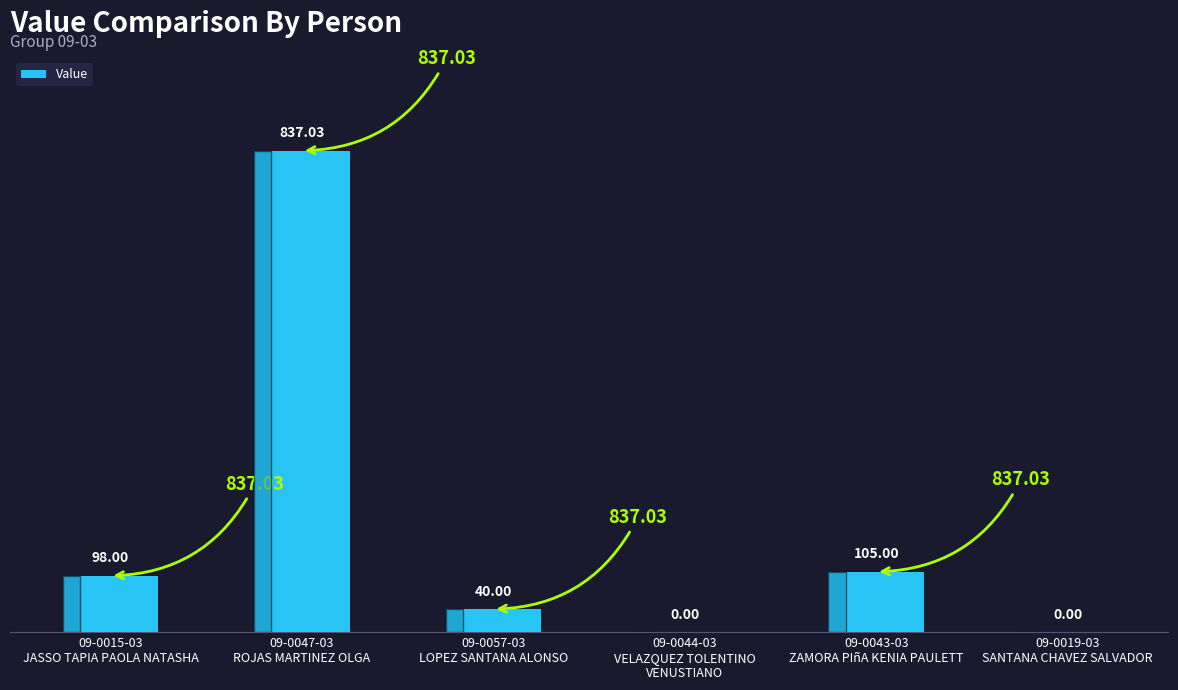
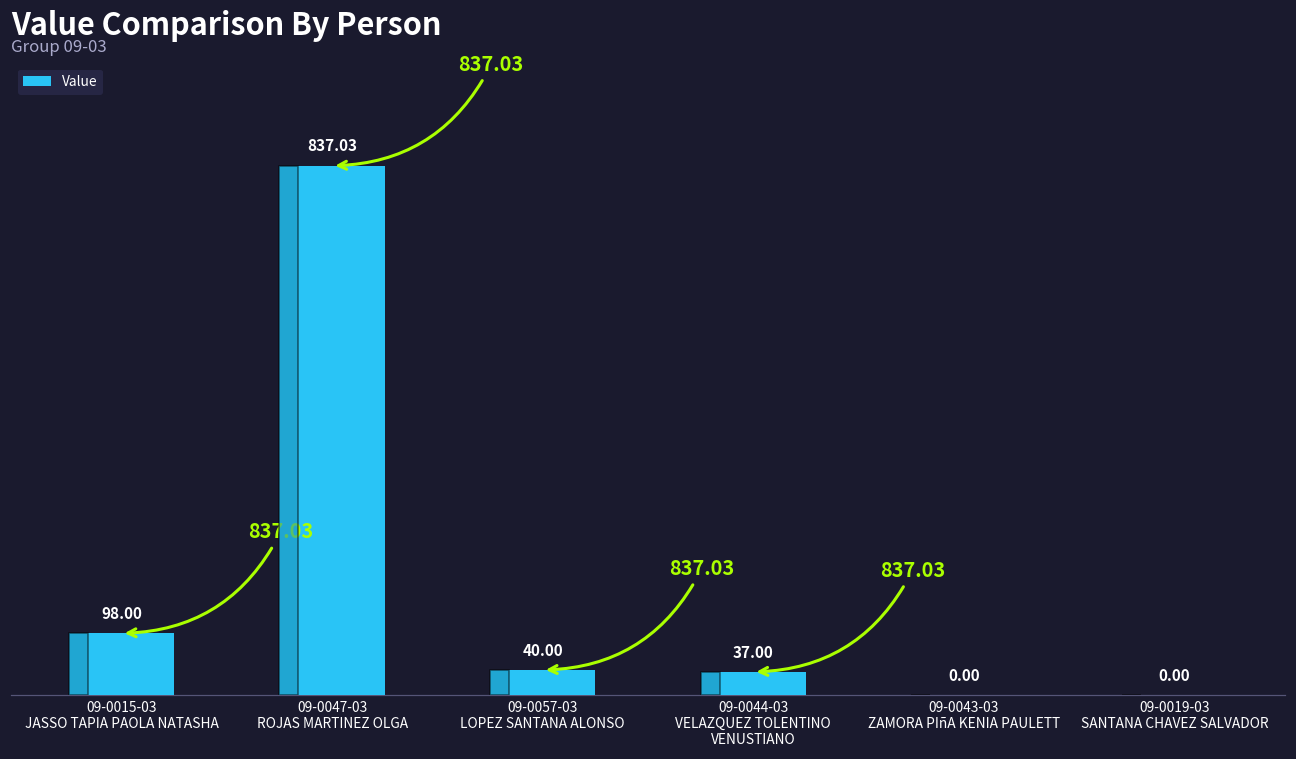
  {
    "09-0047-03 ROJAS MARTINEZ OLGA": 837.03,
-   "09-0044-03 VELAZQUEZ TOLENTINO VENUSTIANO": 0.00,
-   "09-0043-03 ZAMORA PIñA KENIA PAULETT": 105.00,
+   "09-0044-03 VELAZQUEZ TOLENTINO VENUSTIANO": 37.00,
+   "09-0043-03 ZAMORA PIñA KENIA PAULETT": 0.00,
    "09-0019-03 SANTANA CHAVEZ SALVADOR": 0.00
  }
